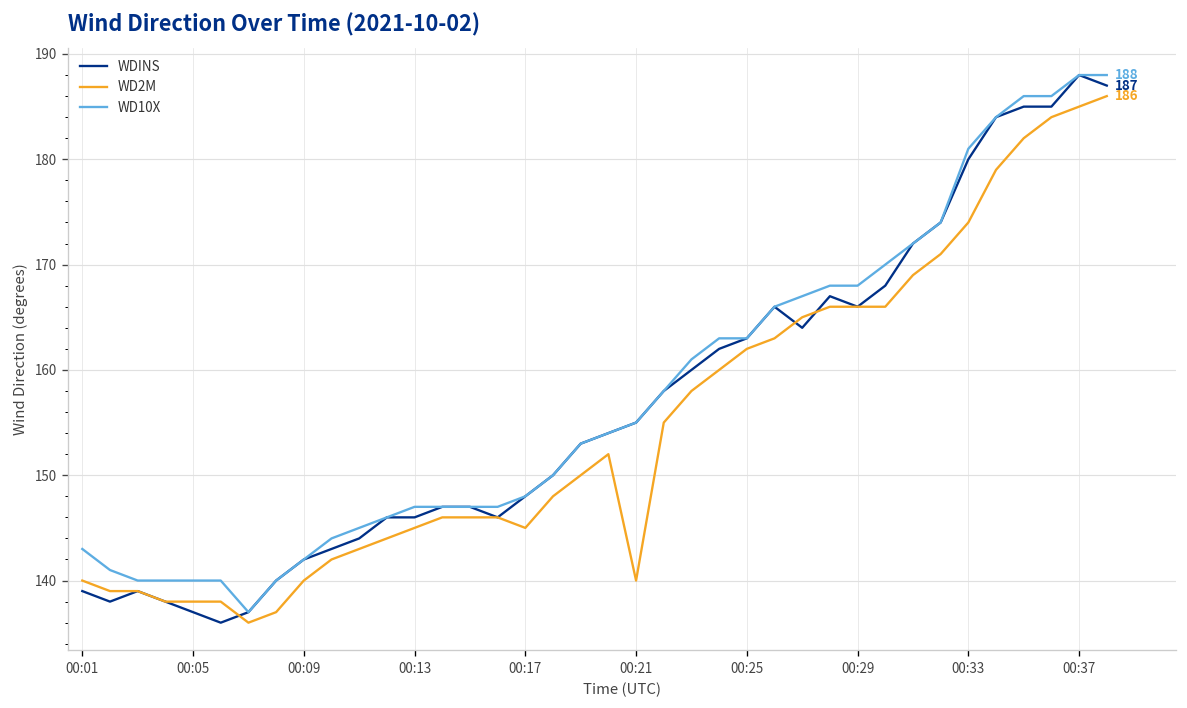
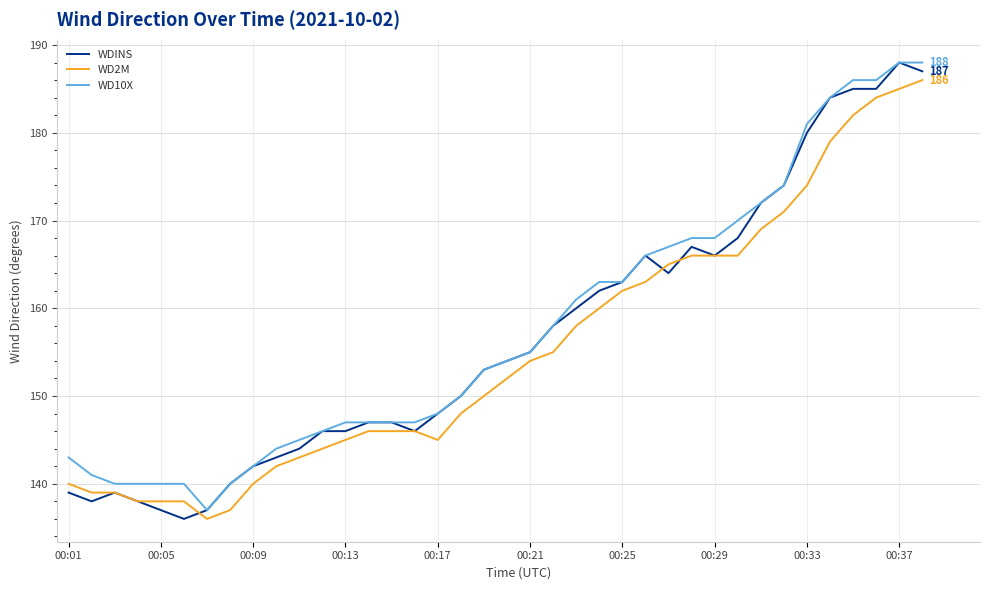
  {
    "WDINS": {
      "00:01": 139,
      "00:05": 137,
      "00:13": 146,
      "00:33": 180
    },
    "WD2M": {
      "00:01": 140,
      "00:05": 138,
      "00:09": 140,
      "00:13": 145,
      "00:17": 145,
-     "00:21": 140,
+     "00:21": 154,
      "00:25": 162,
      "00:33": 174,
      "00:37": 185
    },
    "WD10X": {
      "00:01": 143,
      "00:05": 140,
      "00:13": 147,
      "00:29": 168,
      "00:33": 181
    }
  }
